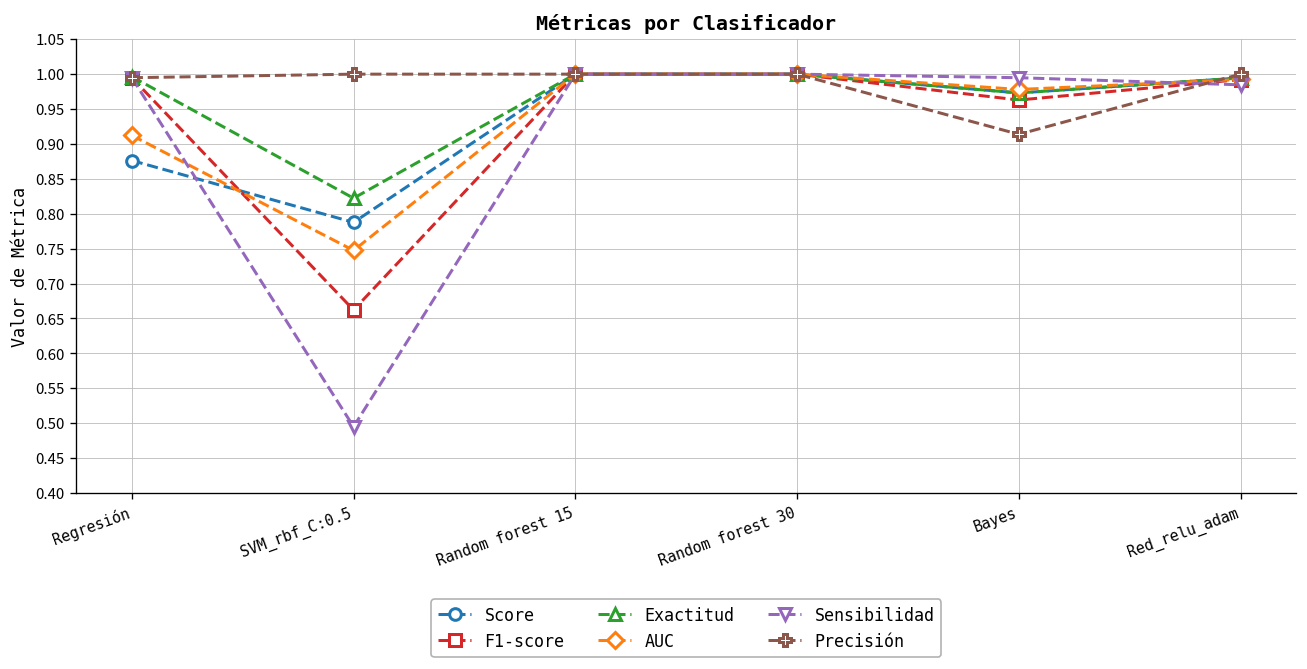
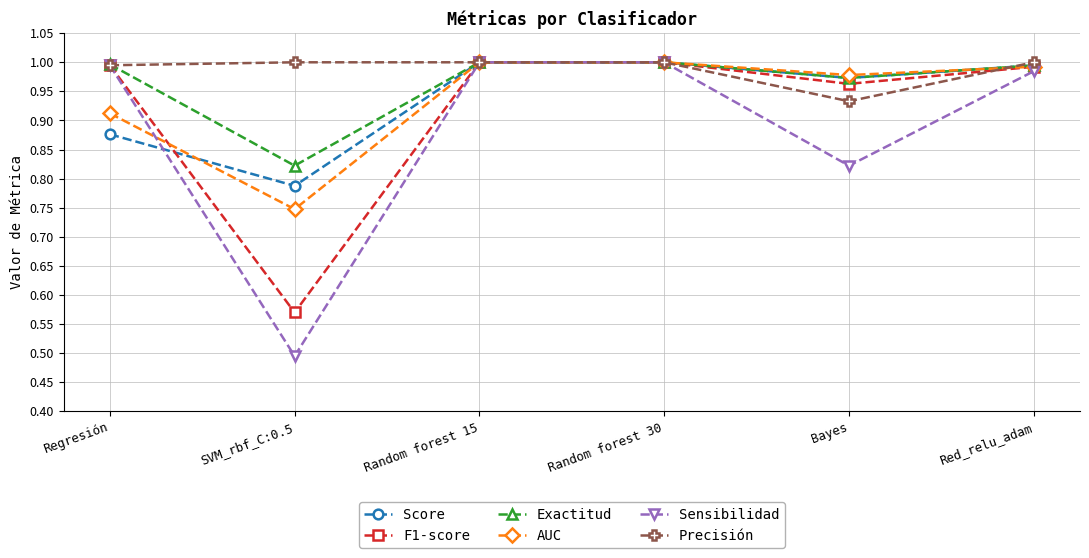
  {
    "Score": {
      "Regresión": 0.88,
      "SVM_rbf_C:0.5": 0.79
    },
    "F1-score": {
-     "SVM_rbf_C:0.5": 0.66,
+     "SVM_rbf_C:0.5": 0.57,
      "Bayes": 0.96
    },
    "Exactitud": {
      "SVM_rbf_C:0.5": 0.82
    },
    "AUC": {
      "Regresión": 0.91,
      "SVM_rbf_C:0.5": 0.75,
      "Bayes": 0.98
    },
    "Sensibilidad": {
      "SVM_rbf_C:0.5": 0.49,
-     "Bayes": 0.99,
+     "Bayes": 0.82,
      "Red_relu_adam": 0.98
    },
    "Precisión": {
      "SVM_rbf_C:0.5": 1.00,
-     "Bayes": 0.91,
+     "Bayes": 0.93,
      "Red_relu_adam": 1.00
    }
  }
